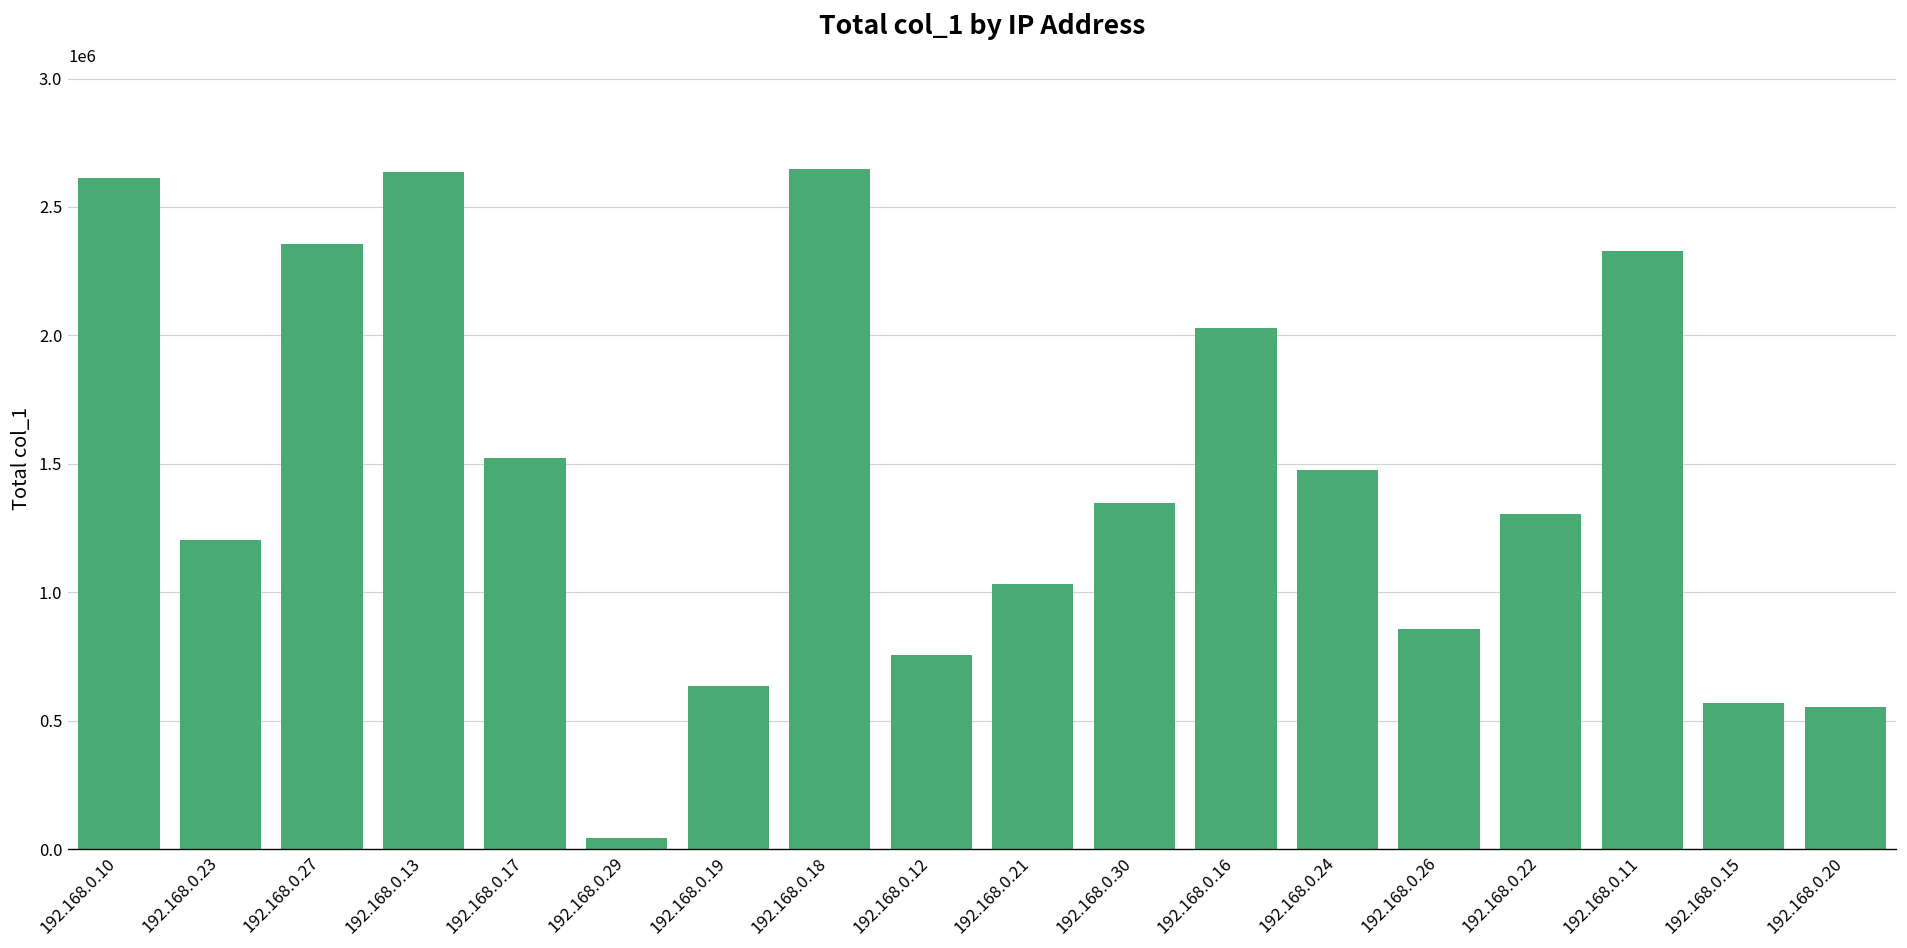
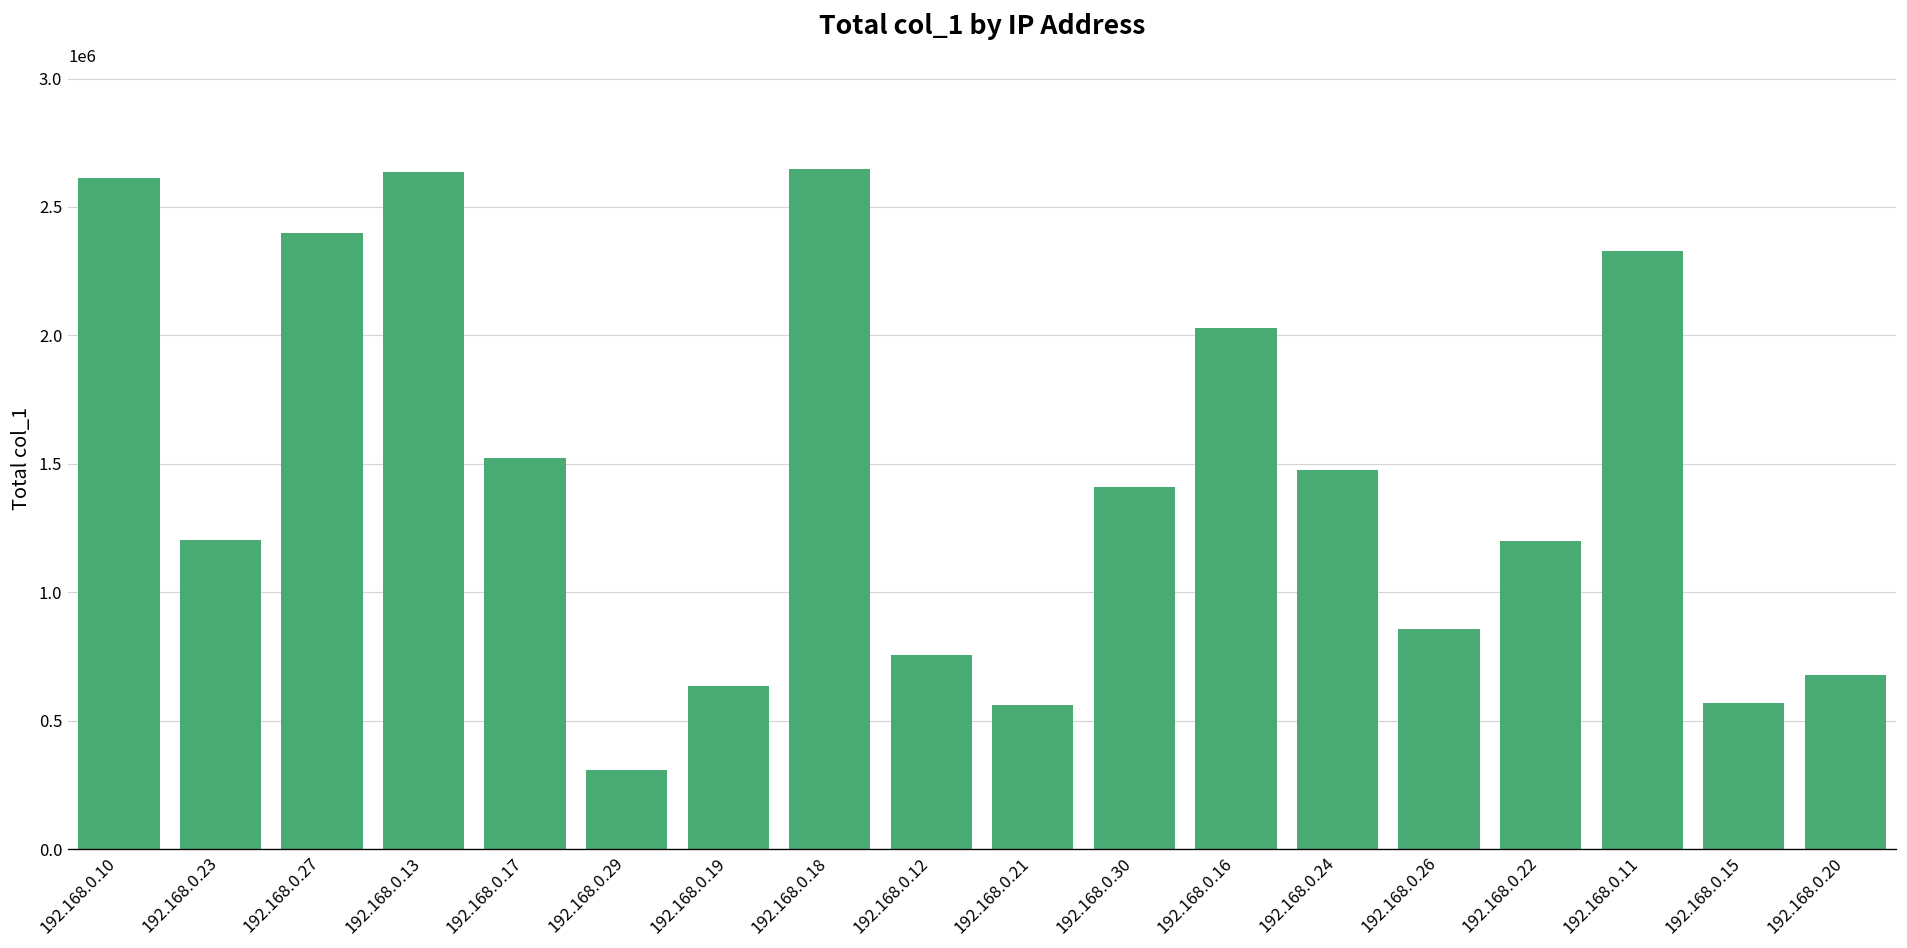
  {
    "192.168.0.10": 2610000,
    "192.168.0.23": 1200000,
-   "192.168.0.27": 2350000,
+   "192.168.0.27": 2400000,
    "192.168.0.13": 2640000,
    "192.168.0.17": 1520000,
-   "192.168.0.29": 40000,
+   "192.168.0.29": 310000,
    "192.168.0.19": 630000,
    "192.168.0.18": 2650000,
    "192.168.0.12": 750000,
-   "192.168.0.21": 1030000,
-   "192.168.0.30": 1350000,
+   "192.168.0.21": 560000,
+   "192.168.0.30": 1410000,
    "192.168.0.16": 2030000,
    "192.168.0.24": 1480000,
    "192.168.0.26": 860000,
-   "192.168.0.22": 1310000,
+   "192.168.0.22": 1200000,
    "192.168.0.11": 2330000,
    "192.168.0.15": 570000,
-   "192.168.0.20": 550000
+   "192.168.0.20": 680000
  }
